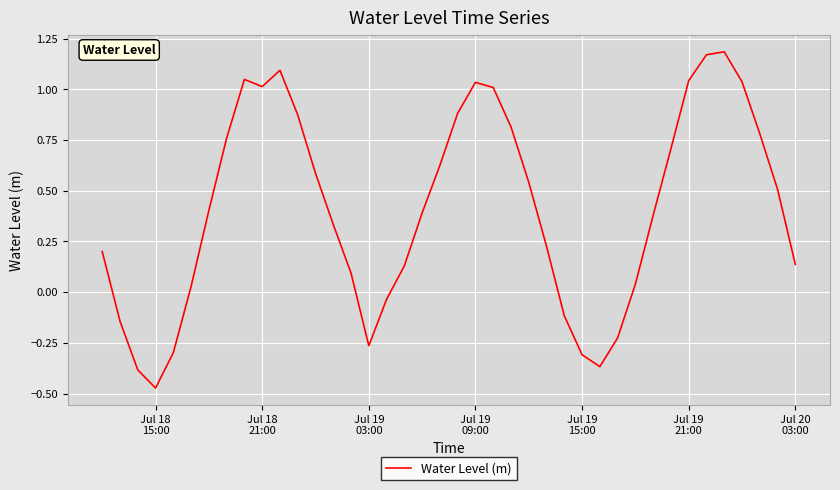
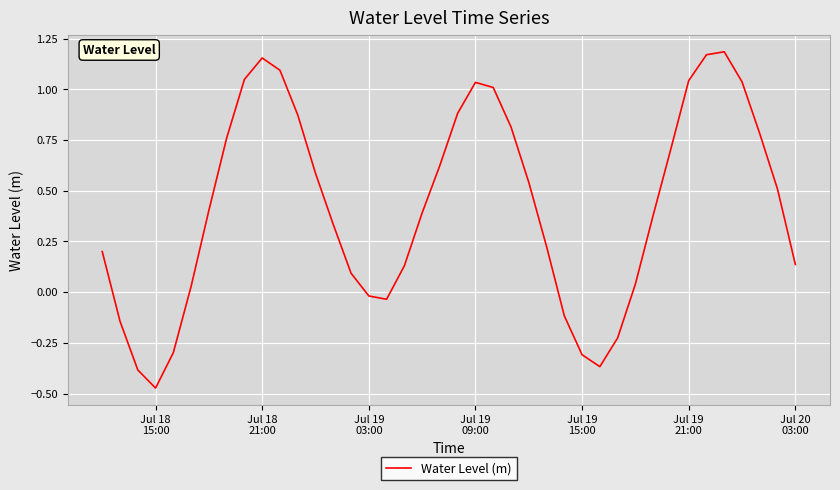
  {
    "Jul 18 15:00": -0.47,
-   "Jul 18 21:00": 1.01,
-   "Jul 19 03:00": -0.26,
+   "Jul 18 21:00": 1.16,
+   "Jul 19 03:00": -0.02,
    "Jul 19 09:00": 1.03,
    "Jul 19 15:00": -0.31,
    "Jul 19 21:00": 1.04,
    "Jul 20 03:00": 0.14
  }
